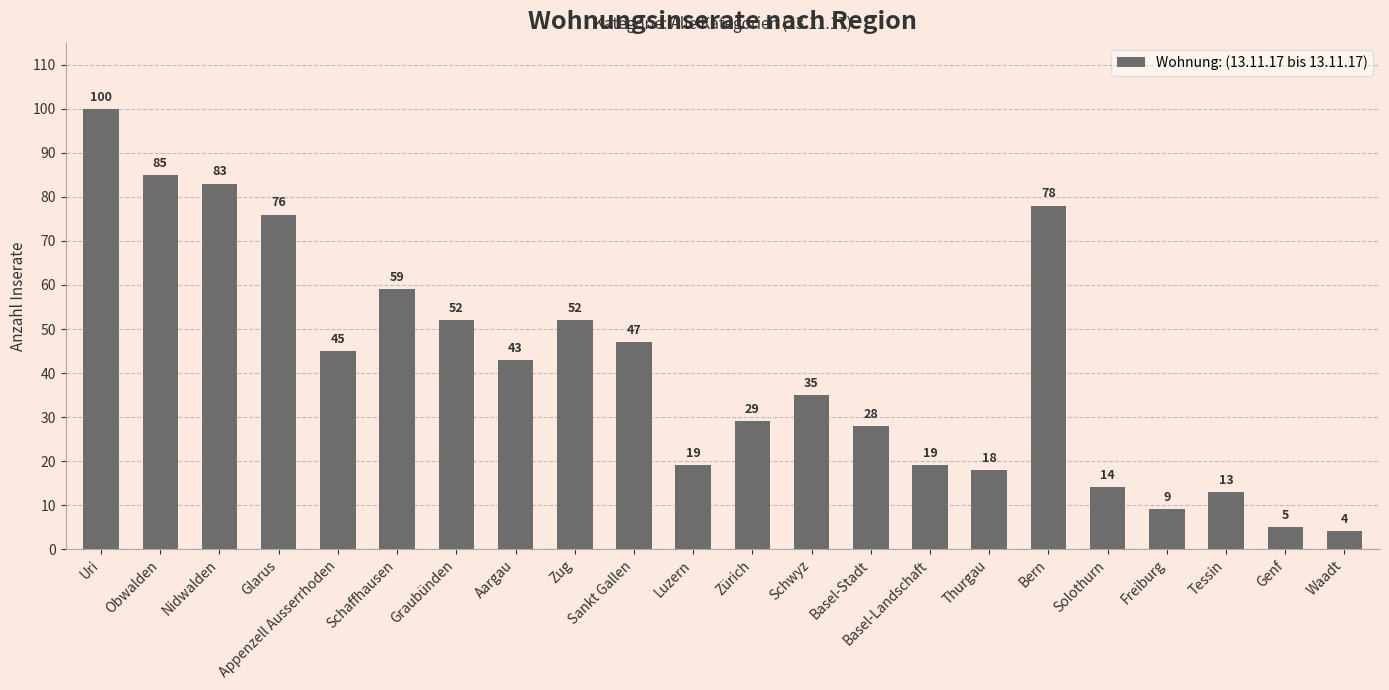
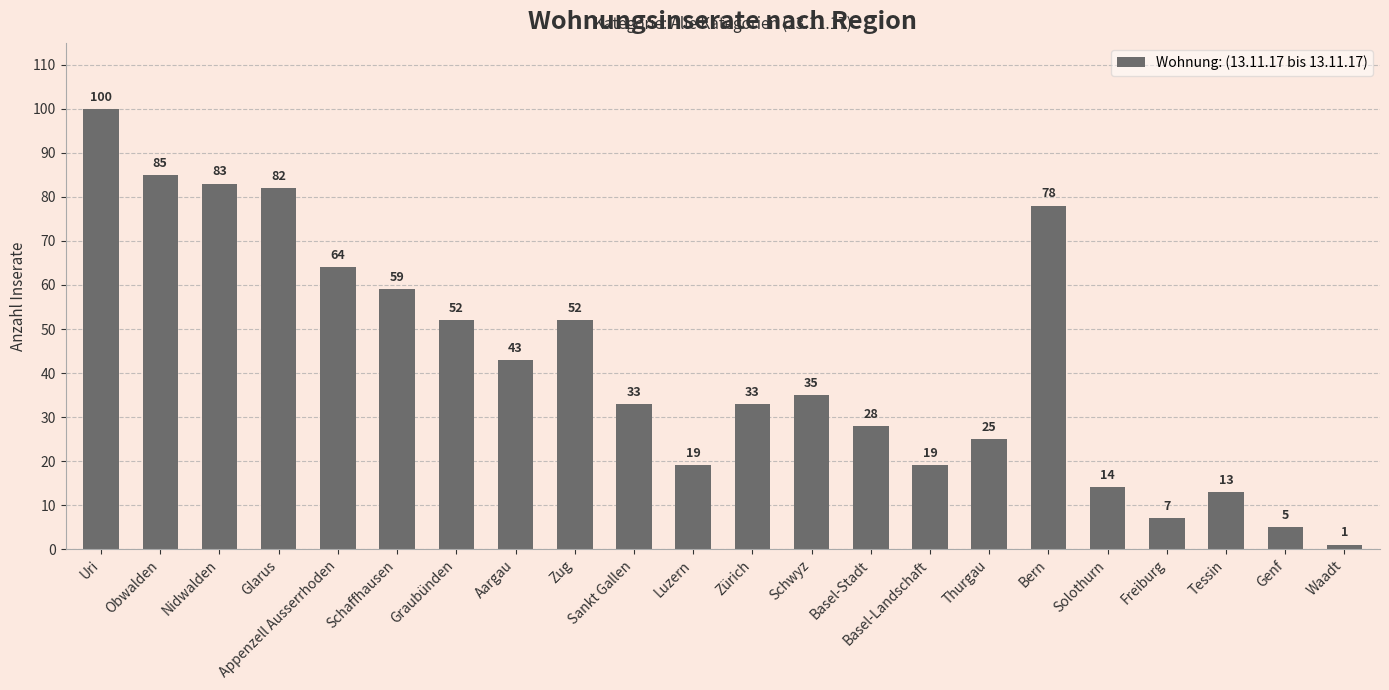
  {
    "Uri": 100,
    "Obwalden": 85,
    "Nidwalden": 83,
-   "Glarus": 76,
-   "Appenzell Ausserrhoden": 45,
+   "Glarus": 82,
+   "Appenzell Ausserrhoden": 64,
    "Schaffhausen": 59,
    "Graubünden": 52,
    "Aargau": 43,
    "Zug": 52,
-   "Sankt Gallen": 47,
+   "Sankt Gallen": 33,
    "Luzern": 19,
-   "Zürich": 29,
+   "Zürich": 33,
    "Schwyz": 35,
    "Basel-Stadt": 28,
    "Basel-Landschaft": 19,
-   "Thurgau": 18,
+   "Thurgau": 25,
    "Bern": 78,
    "Solothurn": 14,
-   "Freiburg": 9,
+   "Freiburg": 7,
    "Tessin": 13,
    "Genf": 5,
-   "Waadt": 4
+   "Waadt": 1
  }
